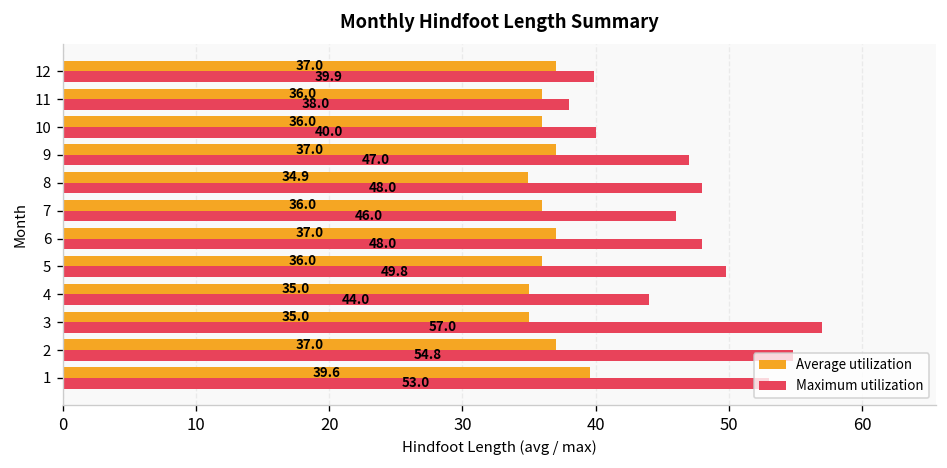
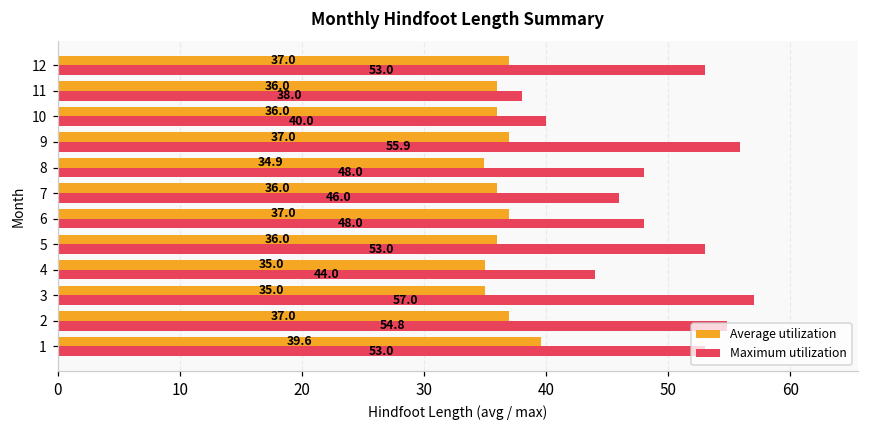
  {
    "Average utilization": {
      "12": 37.0,
      "10": 36.0,
      "9": 37.0,
      "8": 34.9,
      "7": 36.0,
      "6": 37.0,
      "5": 36.0,
      "4": 35.0,
      "3": 35.0,
      "2": 37.0,
      "1": 39.6
    },
    "Maximum utilization": {
-     "12": 39.9,
+     "12": 53.0,
      "10": 40.0,
-     "9": 47.0,
+     "9": 55.9,
      "8": 48.0,
      "7": 46.0,
      "6": 48.0,
-     "5": 49.8,
+     "5": 53.0,
      "4": 44.0,
      "3": 57.0,
      "2": 54.8
    }
  }
